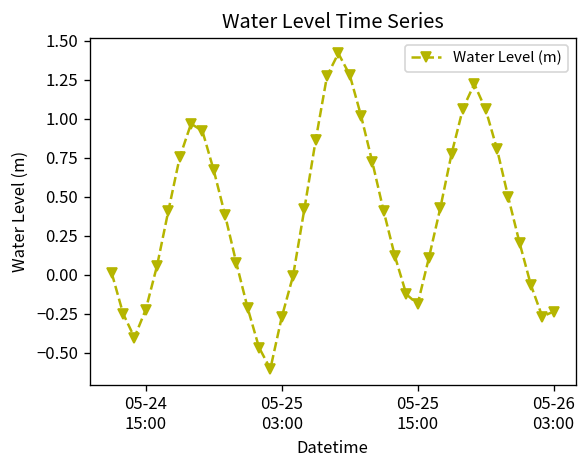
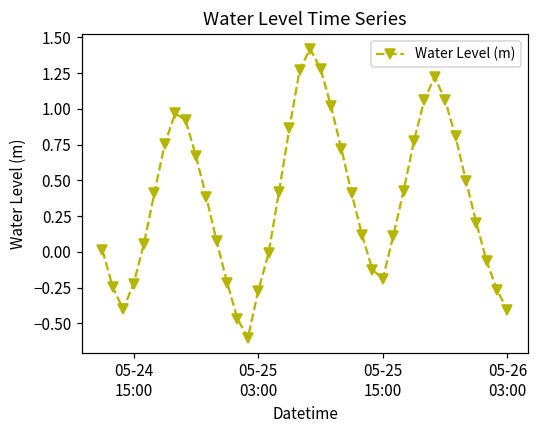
  {
    "05-24 15:00": -0.22,
    "05-25 03:00": -0.27,
    "05-25 15:00": -0.19,
-   "05-26 03:00": -0.24
+   "05-26 03:00": -0.41
  }
